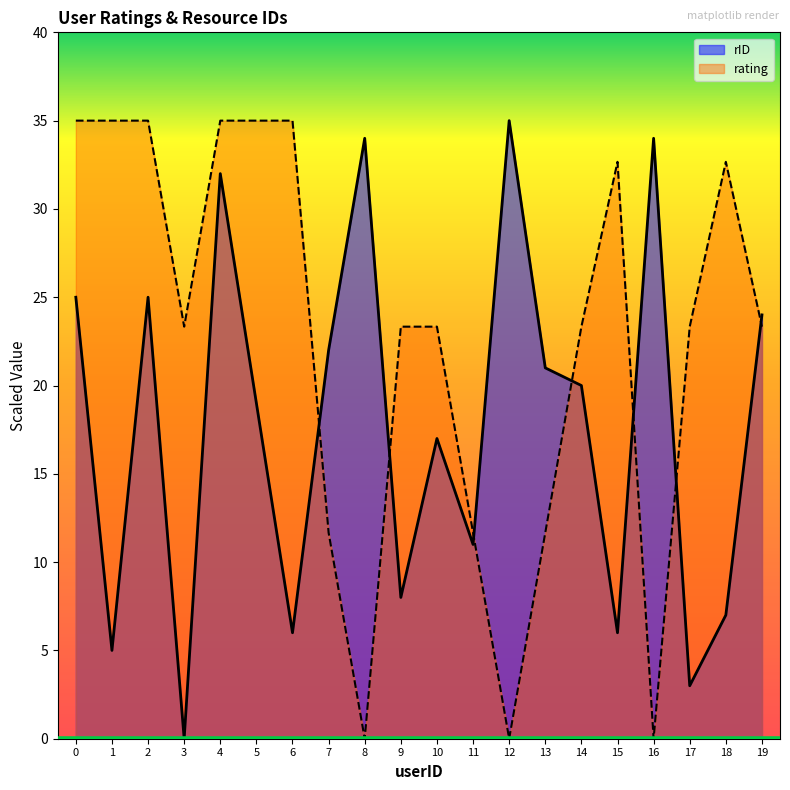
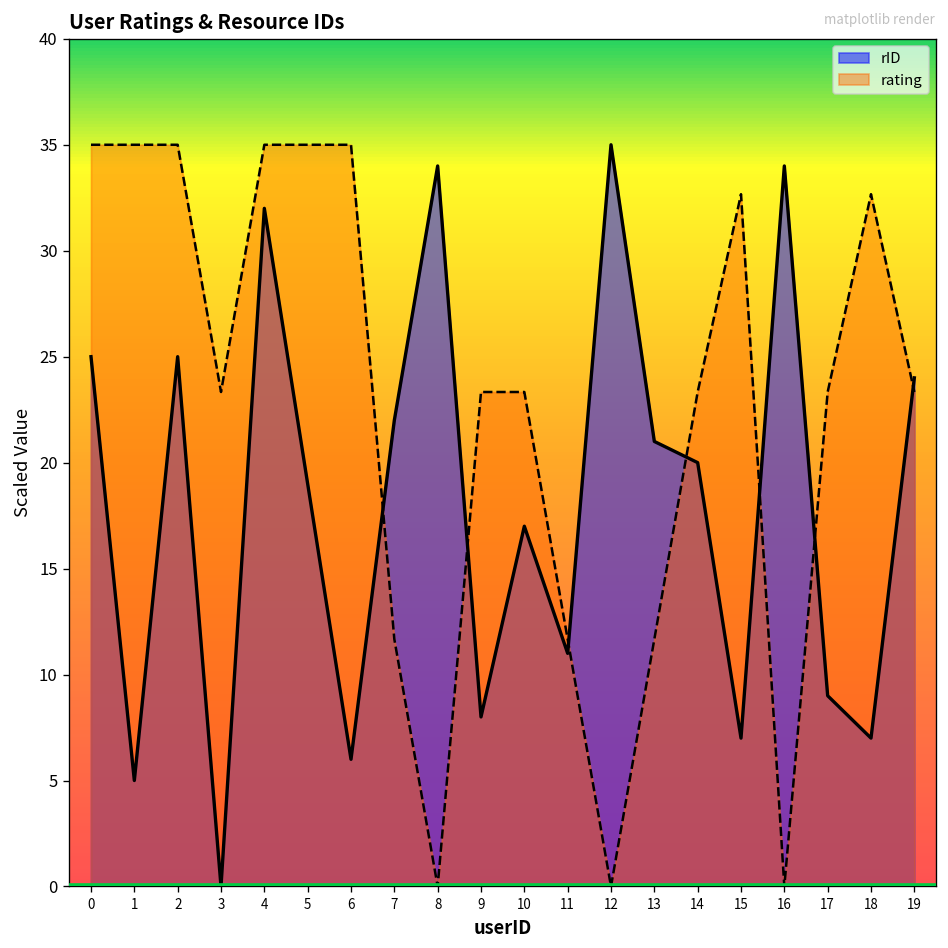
  {
    "rID": {
      "0": 25.0,
      "1": 5.0,
      "2": 25.0,
      "3": 0.0,
      "4": 32.0,
      "5": 19.0,
      "6": 6.0,
      "7": 22.0,
      "8": 34.0,
      "9": 8.0,
      "10": 17.0,
      "11": 11.0,
      "12": 35.0,
      "13": 21.0,
      "14": 20.0,
-     "15": 6.0,
+     "15": 7.0,
      "16": 34.0,
-     "17": 3.0,
+     "17": 9.0,
      "18": 7.0,
      "19": 24.0
    },
    "rating": {
      "0": 35.0,
      "1": 35.0,
      "2": 35.0,
      "3": 23.3,
      "4": 35.0,
      "5": 35.0,
      "6": 35.0,
      "7": 11.7,
      "8": 0.0,
      "9": 23.3,
      "10": 23.3,
      "11": 11.7,
      "12": 0.0,
      "13": 11.7,
      "14": 23.3,
      "15": 32.7,
      "16": 0.0,
      "17": 23.3,
      "18": 32.7,
      "19": 23.3
    }
  }
